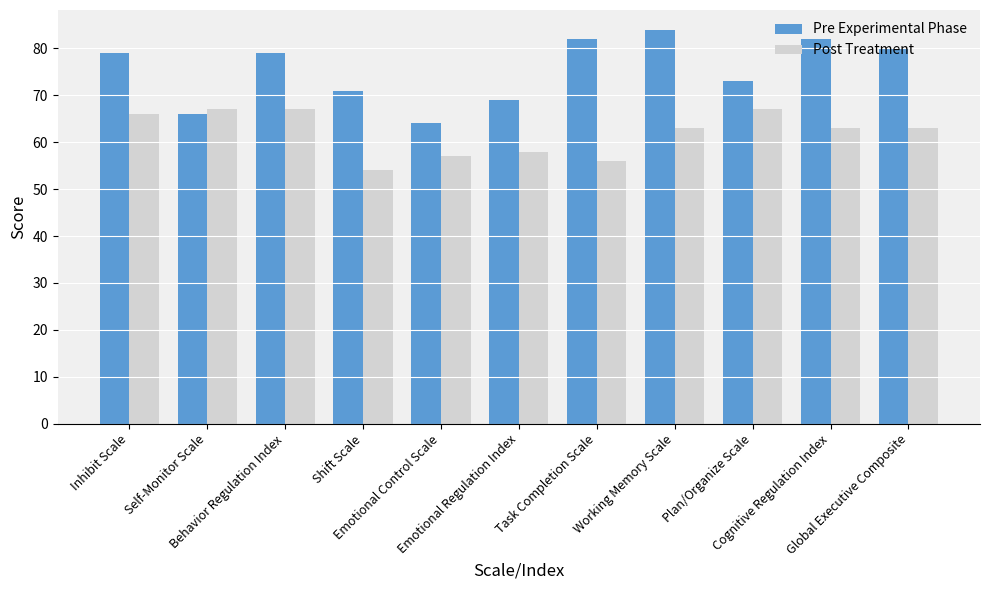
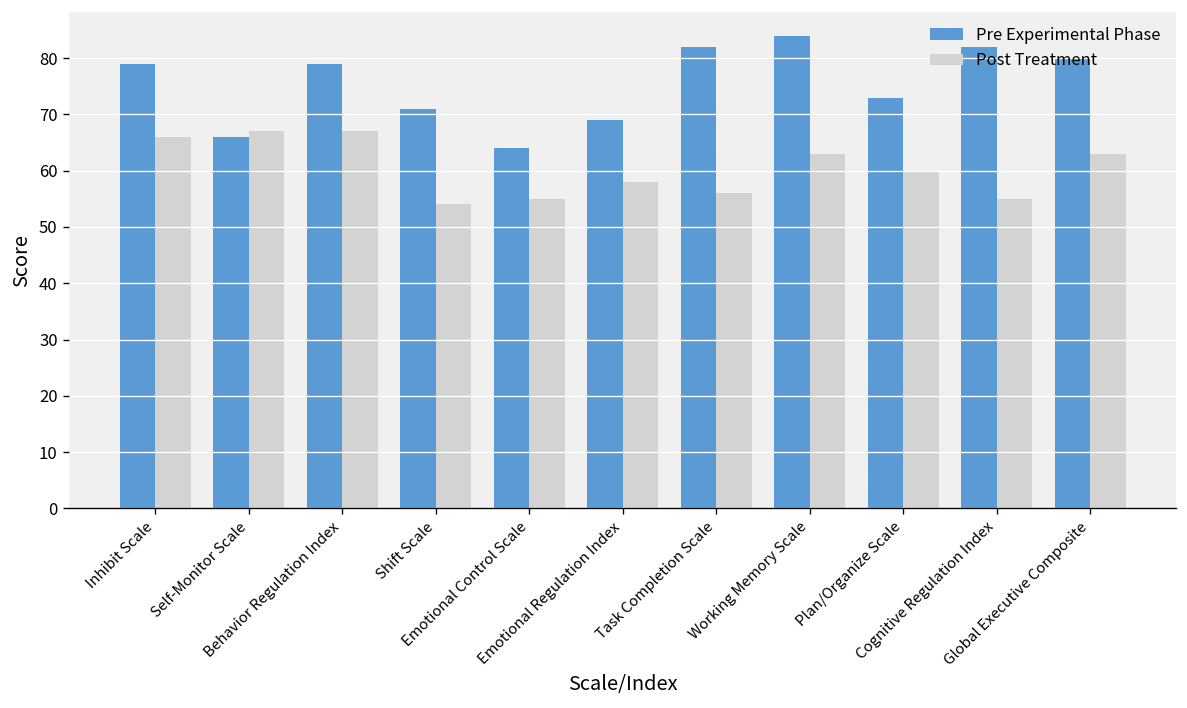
  {
    "Pre Experimental Phase": {
      "Inhibit Scale": 79,
      "Self-Monitor Scale": 66,
      "Behavior Regulation Index": 79,
      "Shift Scale": 71,
      "Emotional Control Scale": 64,
      "Emotional Regulation Index": 69,
      "Task Completion Scale": 82,
      "Working Memory Scale": 84,
      "Plan/Organize Scale": 73,
      "Cognitive Regulation Index": 82,
      "Global Executive Composite": 80
    },
    "Post Treatment": {
      "Inhibit Scale": 66,
      "Self-Monitor Scale": 67,
      "Behavior Regulation Index": 67,
      "Shift Scale": 54,
-     "Emotional Control Scale": 57,
+     "Emotional Control Scale": 55,
      "Emotional Regulation Index": 58,
      "Task Completion Scale": 56,
      "Working Memory Scale": 63,
-     "Plan/Organize Scale": 67,
-     "Cognitive Regulation Index": 63,
+     "Plan/Organize Scale": 60,
+     "Cognitive Regulation Index": 55,
      "Global Executive Composite": 63
    }
  }
